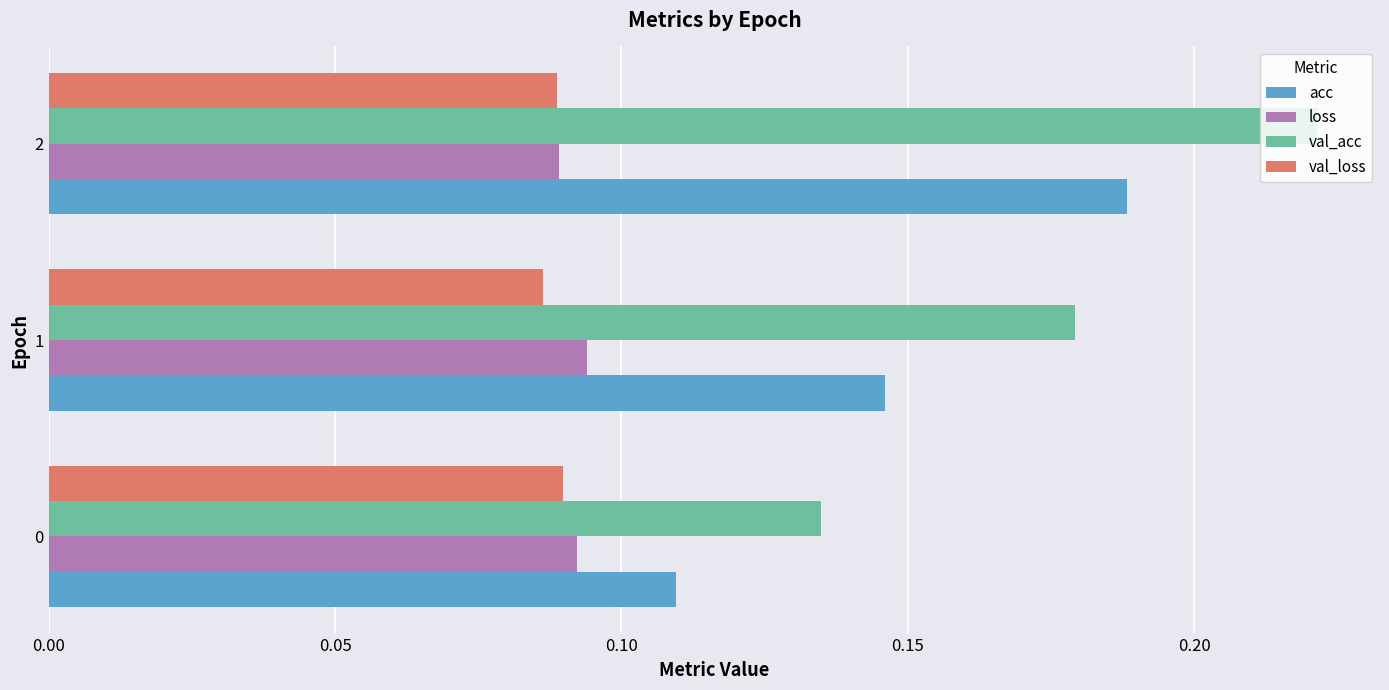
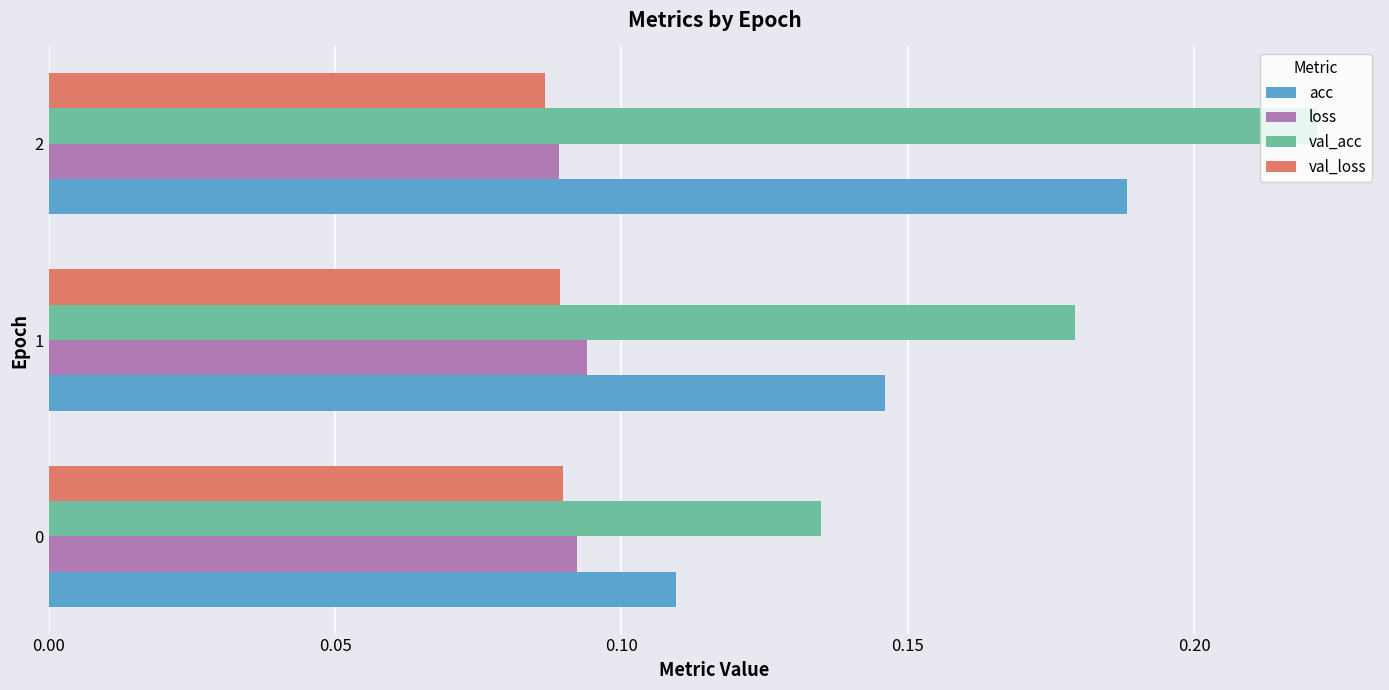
  {
    "loss": {
      "2": 0.089,
      "1": 0.094,
      "0": 0.092
    },
    "val_loss": {
-     "2": 0.089,
-     "1": 0.086,
+     "2": 0.087,
+     "1": 0.089,
      "0": 0.090
    }
  }
